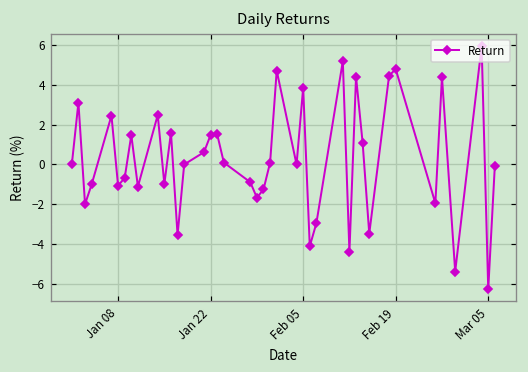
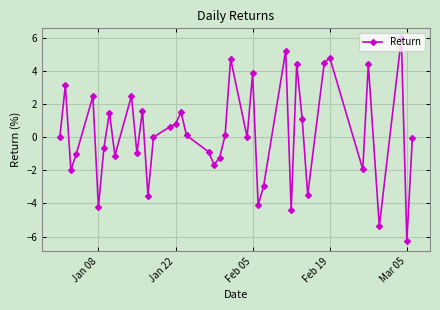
  {
-   "Jan 08": -1.1,
-   "Jan 22": 1.5,
+   "Jan 08": -4.2,
+   "Jan 22": 0.8,
    "Feb 05": 3.9,
    "Feb 19": 4.8,
    "Mar 05": -6.3
  }
